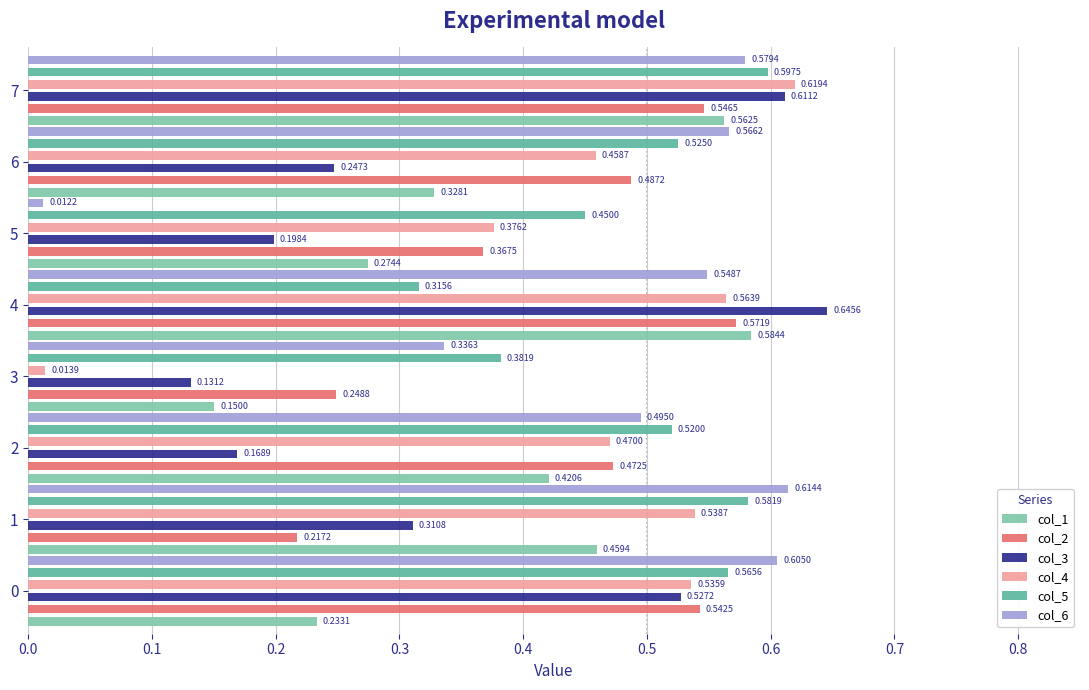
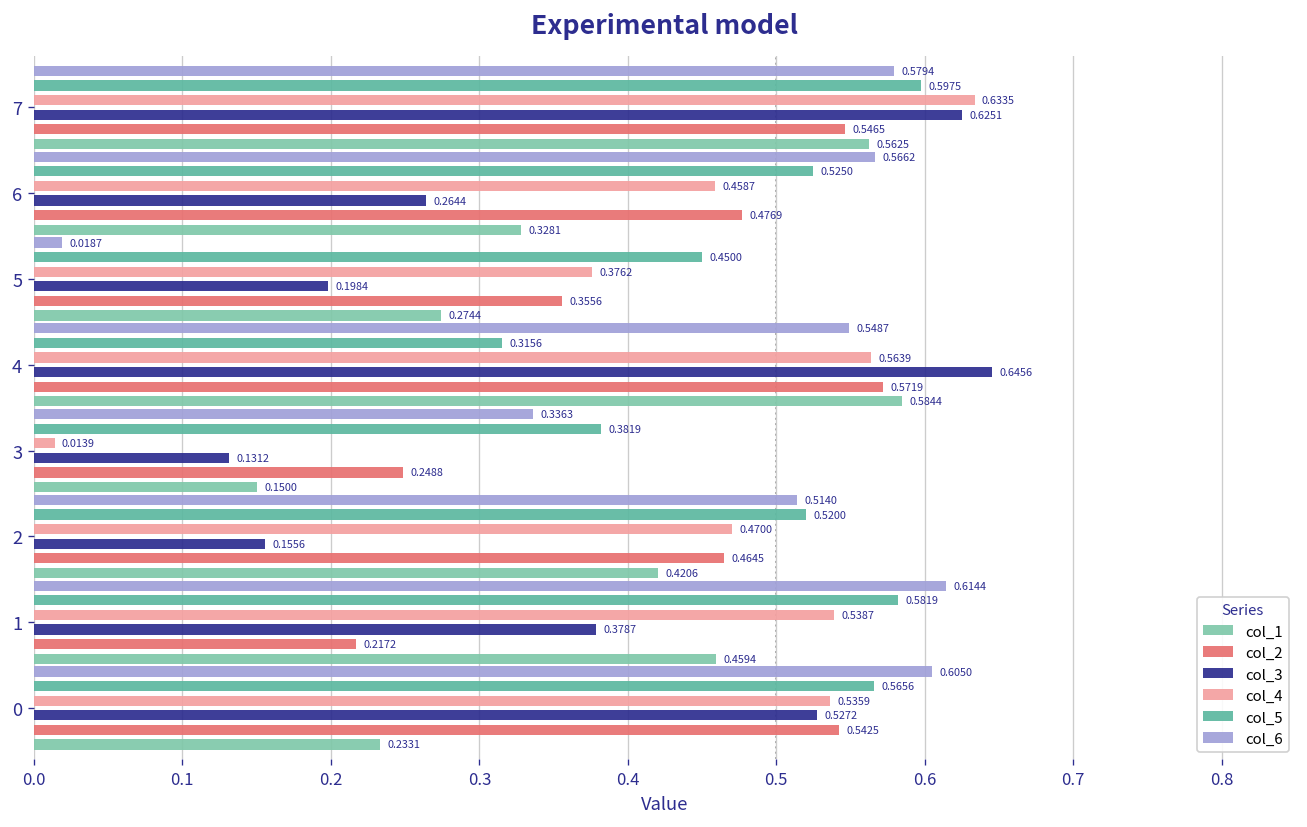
  {
    "col_2": {
      "7": 0.5465,
-     "6": 0.4872,
-     "5": 0.3675,
+     "6": 0.4769,
+     "5": 0.3556,
      "4": 0.5719,
      "3": 0.2488,
-     "2": 0.4725,
+     "2": 0.4645,
      "1": 0.2172,
      "0": 0.5425
    },
    "col_3": {
-     "7": 0.6112,
-     "6": 0.2473,
+     "7": 0.6251,
+     "6": 0.2644,
      "5": 0.1984,
      "4": 0.6456,
      "3": 0.1312,
-     "2": 0.1689,
-     "1": 0.3108,
+     "2": 0.1556,
+     "1": 0.3787,
      "0": 0.5272
    },
    "col_4": {
-     "7": 0.6194,
+     "7": 0.6335,
      "6": 0.4587,
      "5": 0.3762,
      "4": 0.5639,
      "3": 0.0139,
      "2": 0.4700,
      "1": 0.5387,
      "0": 0.5359
    },
    "col_6": {
      "7": 0.5794,
      "6": 0.5662,
-     "5": 0.0122,
+     "5": 0.0187,
      "4": 0.5487,
      "3": 0.3363,
-     "2": 0.4950,
+     "2": 0.5140,
      "1": 0.6144,
      "0": 0.6050
    }
  }
